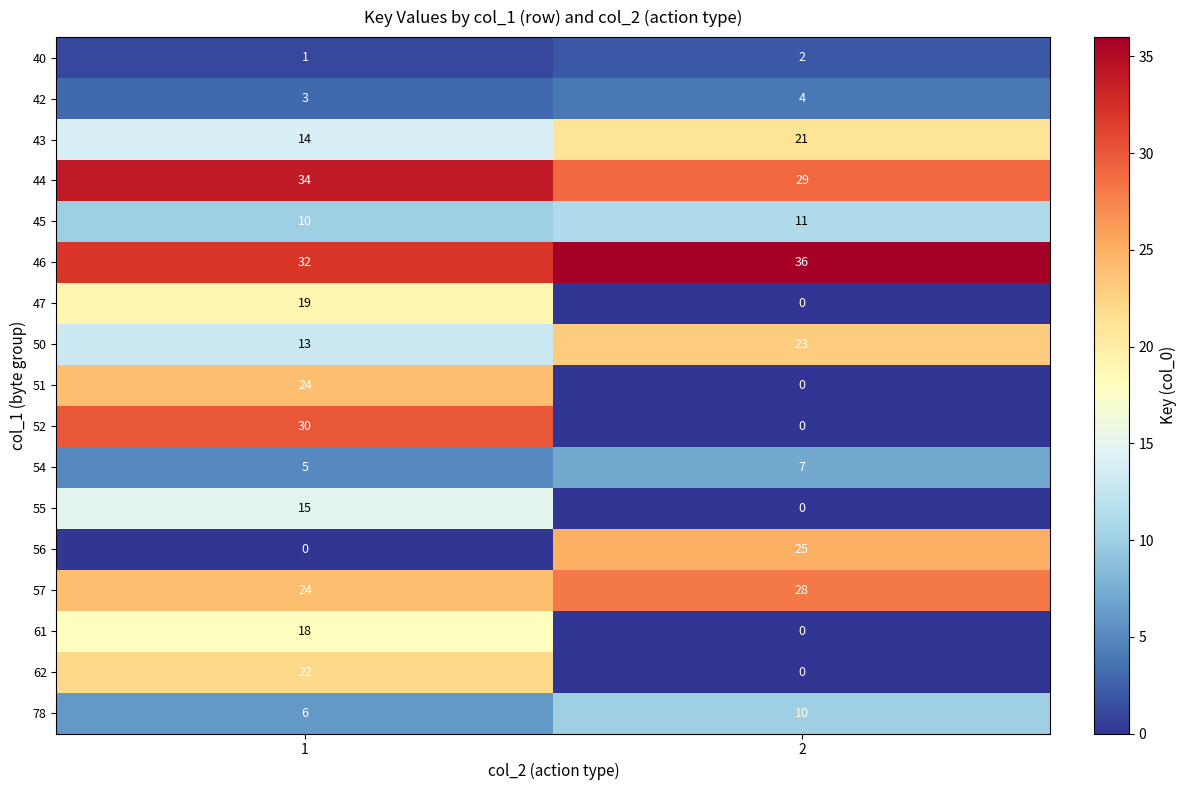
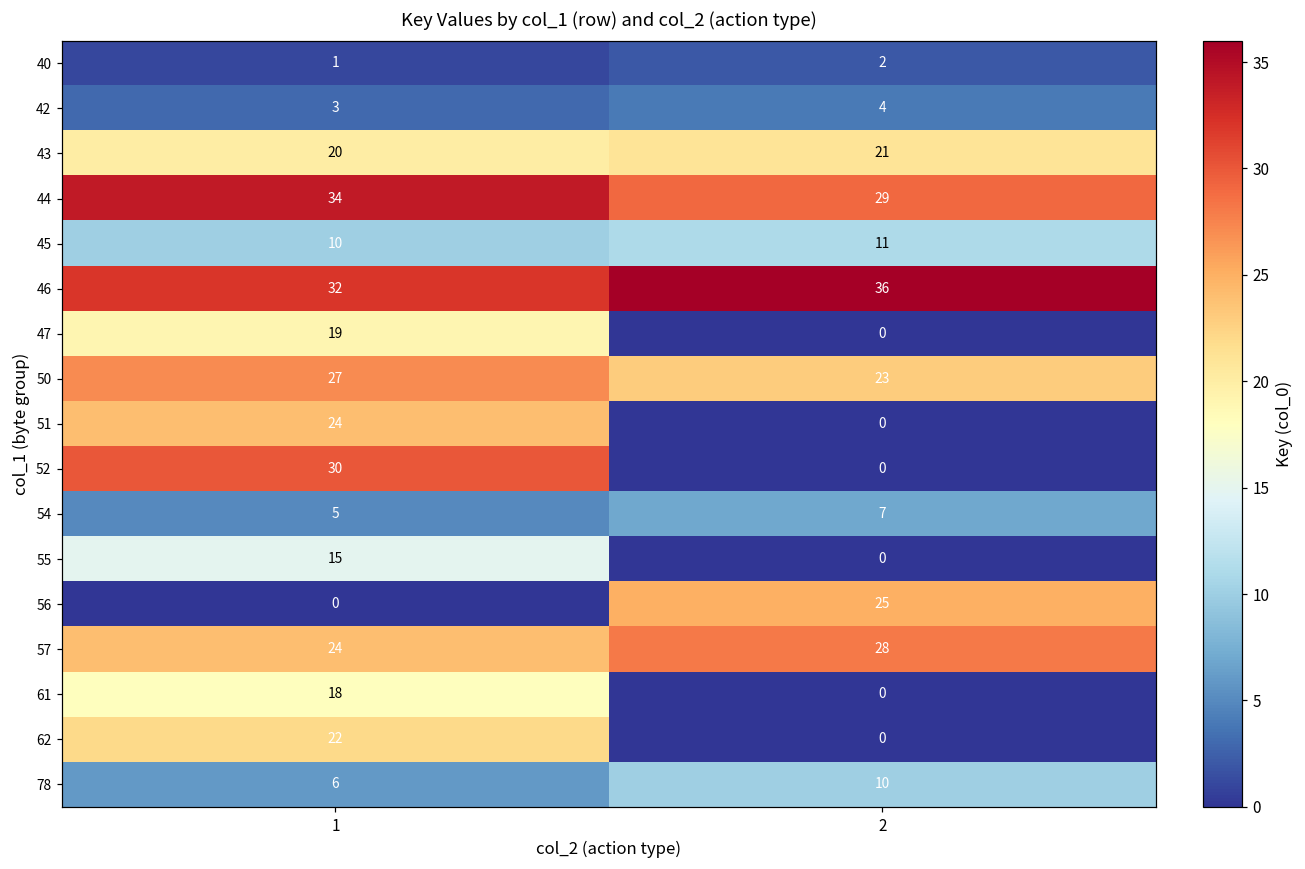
  {
    "40": {
      "1": 1,
      "2": 2
    },
    "42": {
      "1": 3,
      "2": 4
    },
    "43": {
-     "1": 14,
+     "1": 20,
      "2": 21
    },
    "44": {
      "1": 34,
      "2": 29
    },
    "45": {
      "1": 10,
      "2": 11
    },
    "46": {
      "1": 32,
      "2": 36
    },
    "47": {
      "1": 19,
      "2": 0
    },
    "50": {
-     "1": 13,
+     "1": 27,
      "2": 23
    },
    "51": {
      "1": 24,
      "2": 0
    },
    "52": {
      "1": 30,
      "2": 0
    },
    "54": {
      "1": 5,
      "2": 7
    },
    "55": {
      "1": 15,
      "2": 0
    },
    "56": {
      "1": 0,
      "2": 25
    },
    "57": {
      "1": 24,
      "2": 28
    },
    "61": {
      "1": 18,
      "2": 0
    },
    "62": {
      "1": 22,
      "2": 0
    },
    "78": {
      "1": 6,
      "2": 10
    }
  }
